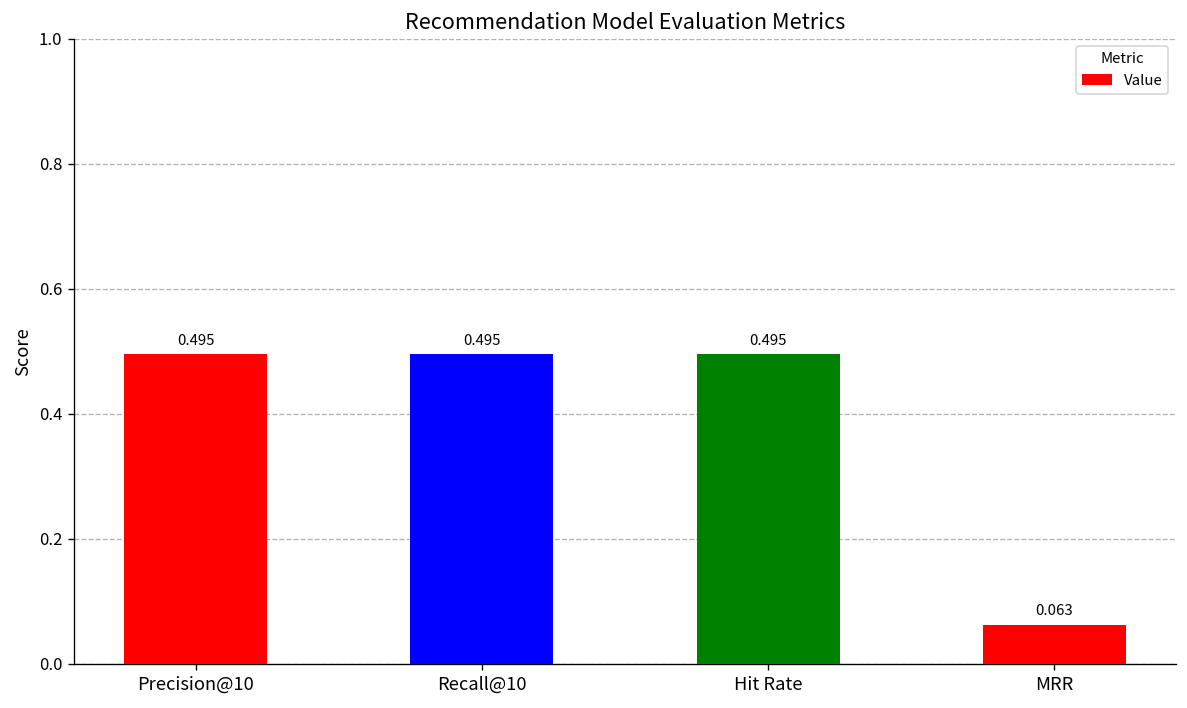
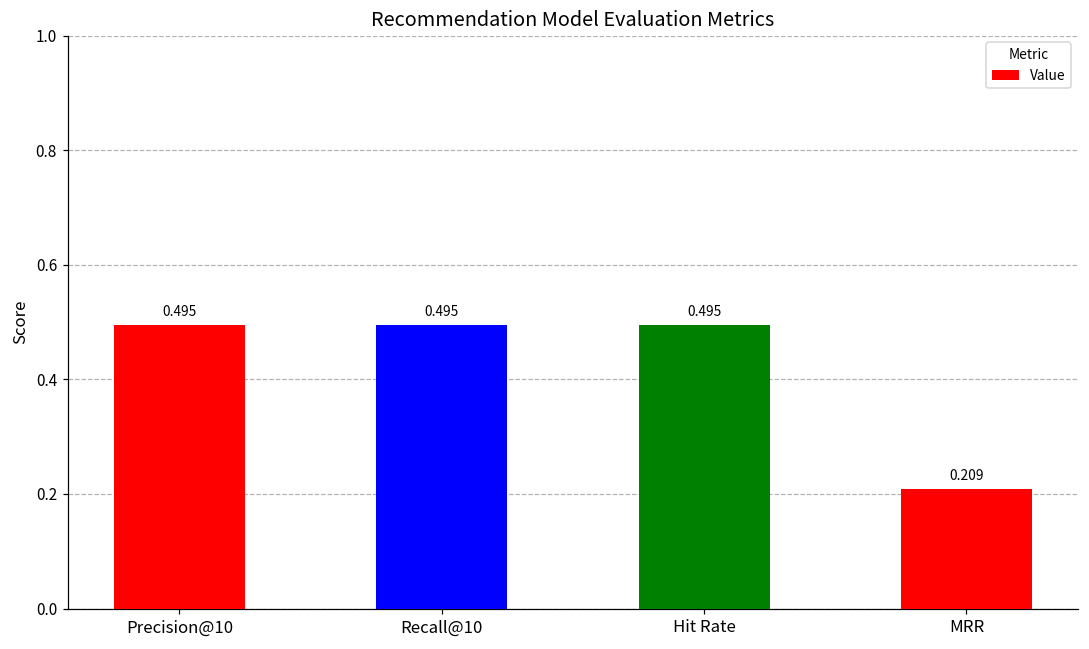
  {
    "Precision@10": 0.495,
    "Recall@10": 0.495,
    "Hit Rate": 0.495,
-   "MRR": 0.063
+   "MRR": 0.209
  }
